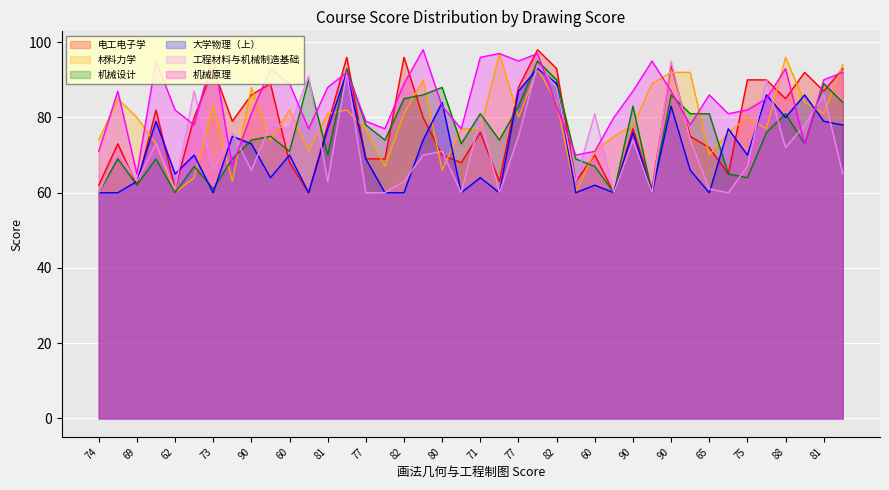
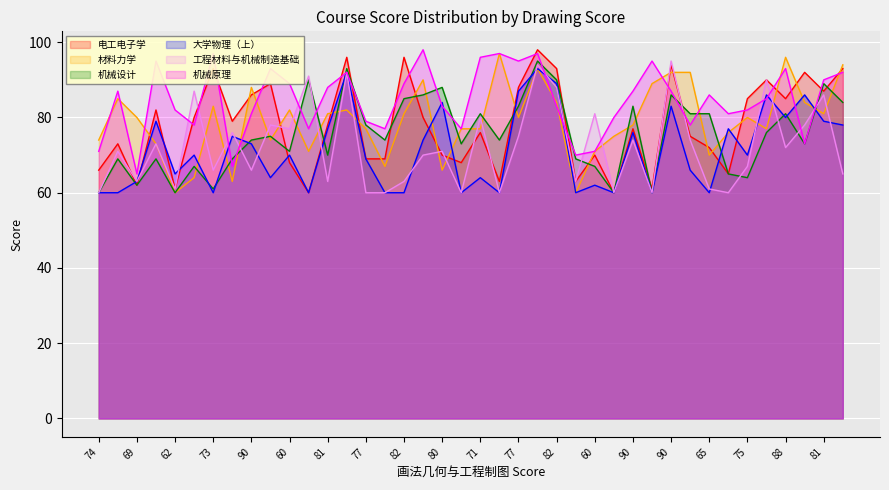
  {
    "电工电子学": {
-     "74": 62,
+     "74": 66,
      "80": 70,
      "71": 76,
      "65": 72,
-     "75": 90,
+     "75": 85,
      "88": 85
    },
    "材料力学": {
      "74": 74,
      "69": 80,
      "73": 83,
      "80": 66,
      "71": 77,
      "65": 70,
      "75": 80,
      "88": 96
    },
    "机械设计": {
      "73": 61,
      "80": 88,
      "71": 81,
      "65": 81,
      "75": 64,
      "88": 81
    },
    "大学物理（上）": {
      "62": 65,
      "73": 60,
      "80": 84,
      "71": 64,
      "65": 60,
      "75": 70,
      "88": 80
    }
  }
